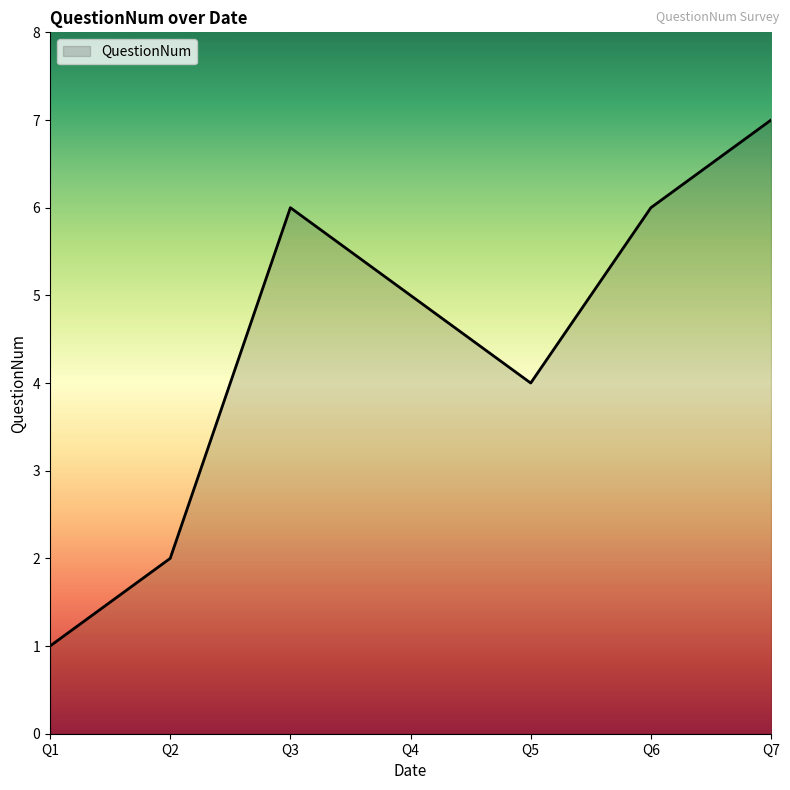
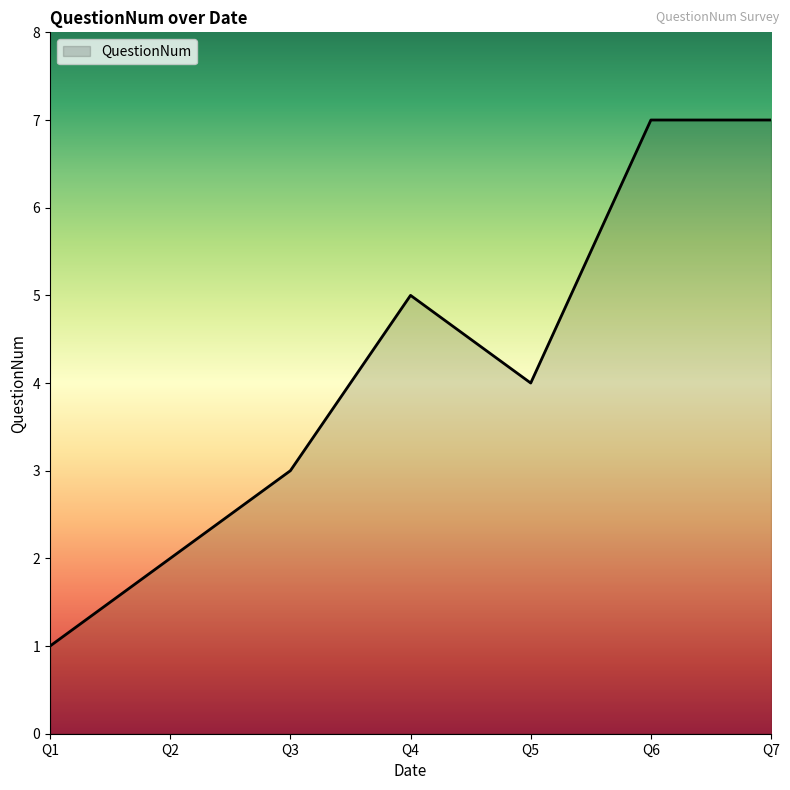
  {
    "Q1": 1,
    "Q2": 2,
-   "Q3": 6,
+   "Q3": 3,
    "Q4": 5,
    "Q5": 4,
-   "Q6": 6,
+   "Q6": 7,
    "Q7": 7
  }
